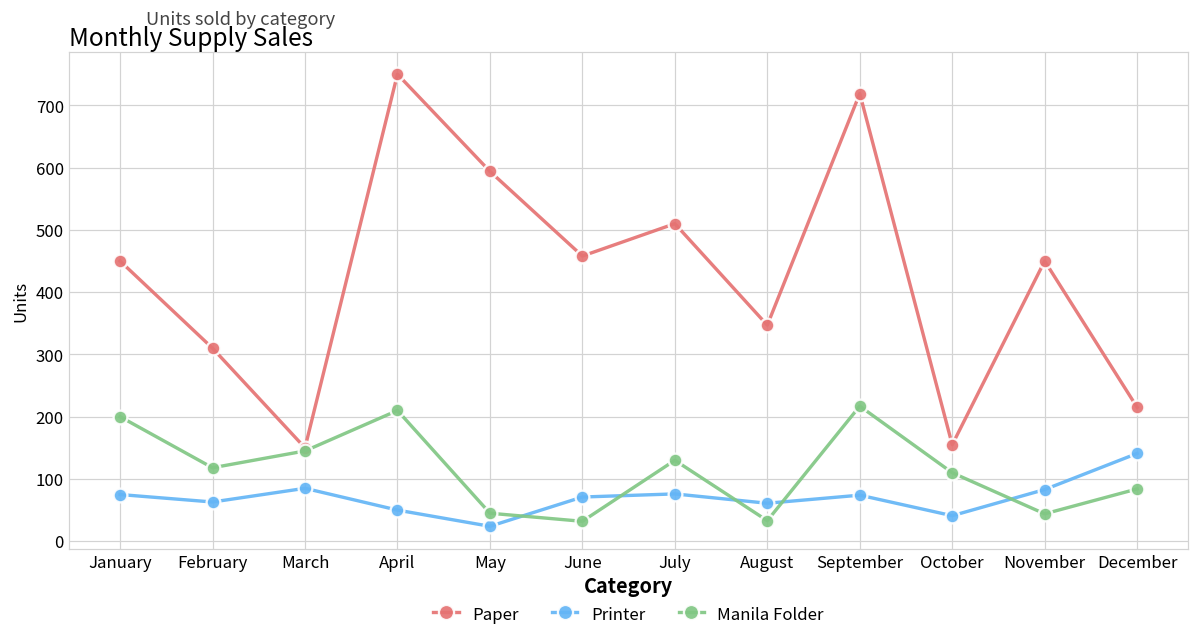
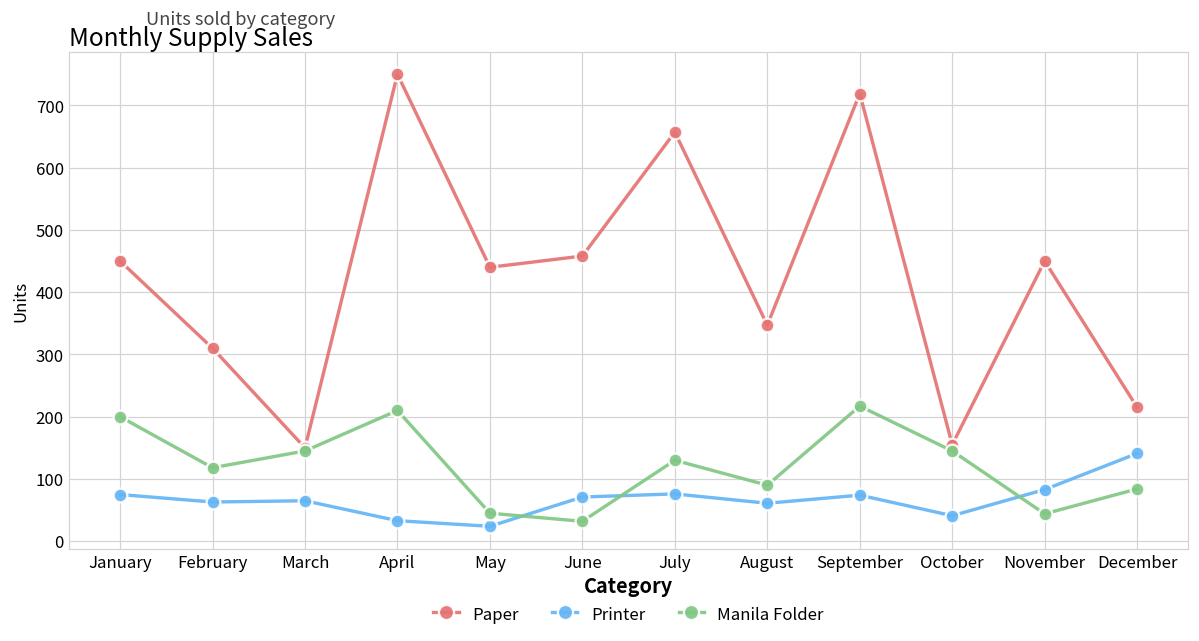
  {
    "Paper": {
      "January": 450,
      "February": 310,
      "March": 150,
      "April": 750,
-     "May": 590,
+     "May": 440,
      "June": 460,
-     "July": 510,
+     "July": 660,
      "August": 350,
      "September": 720,
      "October": 160,
      "November": 450,
      "December": 220
    },
    "Printer": {
      "January": 80,
      "February": 60,
-     "March": 90,
-     "April": 50,
+     "March": 70,
+     "April": 30,
      "May": 20,
      "June": 70,
      "July": 80,
      "August": 60,
      "September": 70,
      "October": 40,
      "November": 80,
      "December": 140
    },
    "Manila Folder": {
      "January": 200,
      "February": 120,
      "March": 150,
      "April": 210,
      "May": 50,
      "June": 30,
      "July": 130,
-     "August": 30,
+     "August": 90,
      "September": 220,
-     "October": 110,
+     "October": 150,
      "November": 40,
      "December": 80
    }
  }
